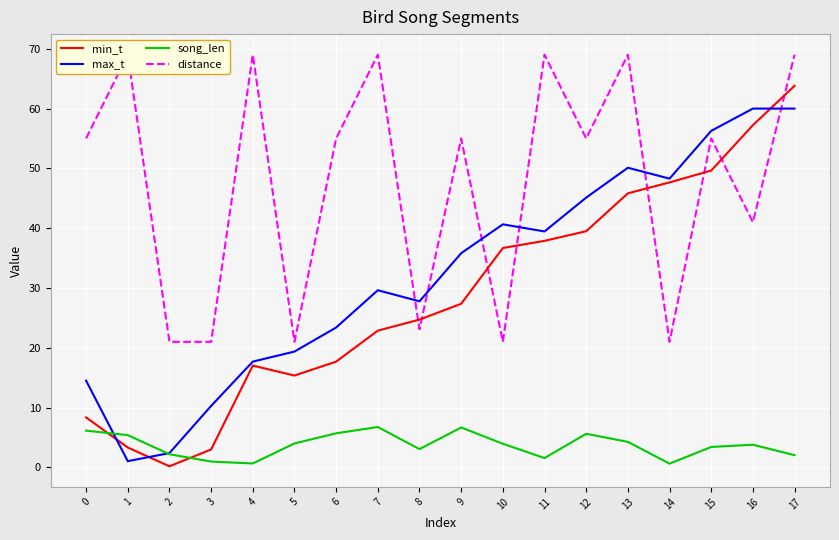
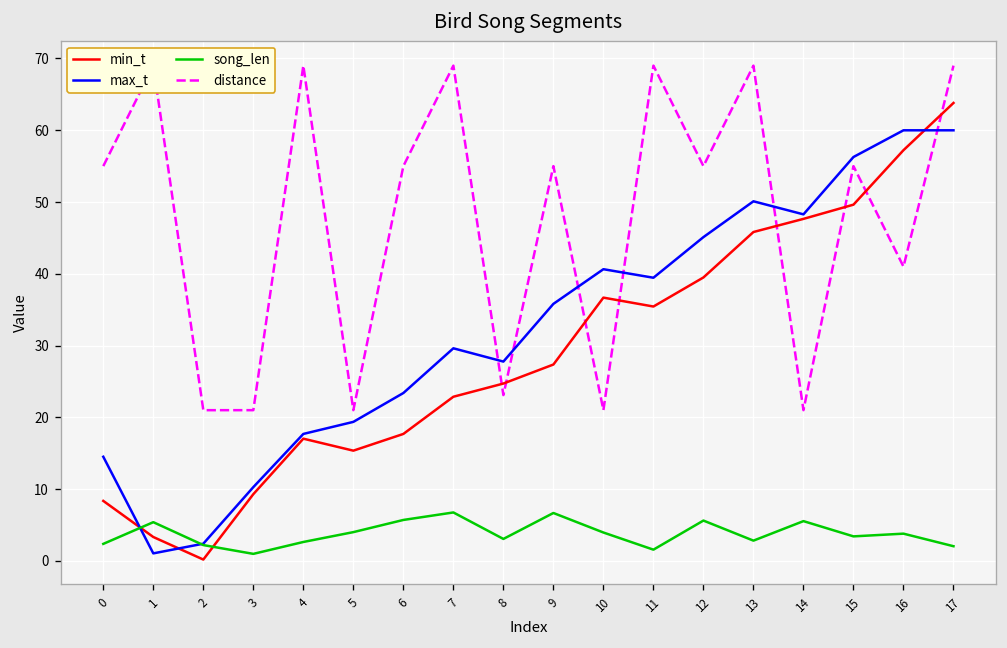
  {
    "min_t": {
      "0": 8,
      "1": 3,
      "2": 0,
-     "3": 3,
+     "3": 9,
      "4": 17,
      "5": 15,
      "6": 18,
      "7": 23,
      "8": 25,
      "9": 27,
      "10": 37,
-     "11": 38,
+     "11": 35,
      "12": 39,
      "13": 46,
      "14": 48,
      "15": 50,
      "16": 57,
      "17": 64
    },
    "max_t": {
      "0": 15,
      "1": 1,
      "3": 10,
      "4": 18,
      "5": 19,
      "6": 23,
      "7": 30,
      "8": 28,
      "9": 36,
      "10": 41,
      "11": 39,
      "12": 45,
      "13": 50,
      "14": 48,
      "15": 56,
      "16": 60,
      "17": 60
    },
    "song_len": {
-     "0": 6,
+     "0": 2,
      "1": 5,
      "3": 1,
-     "4": 1,
+     "4": 3,
      "5": 4,
      "6": 6,
      "7": 7,
      "8": 3,
      "9": 7,
      "10": 4,
      "11": 2,
      "12": 6,
-     "13": 4,
-     "14": 1,
+     "13": 3,
+     "14": 6,
      "15": 3,
      "16": 4,
      "17": 2
    },
    "distance": {
      "0": 55,
      "2": 21,
      "3": 21,
      "4": 69,
      "5": 21,
      "6": 55,
      "7": 69,
      "8": 23,
      "9": 55,
      "10": 21,
      "11": 69,
      "12": 55,
      "13": 69,
      "14": 21,
      "15": 55,
      "16": 41,
      "17": 69
    }
  }
